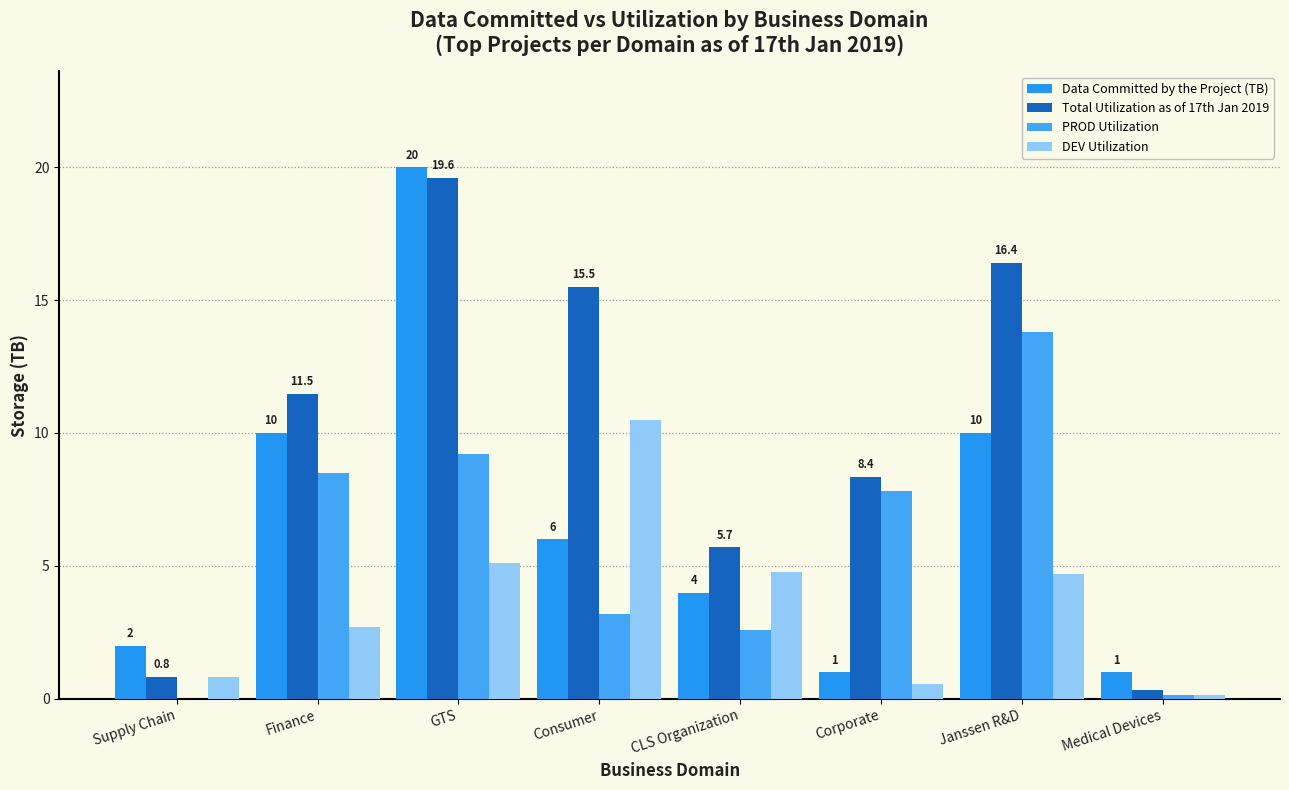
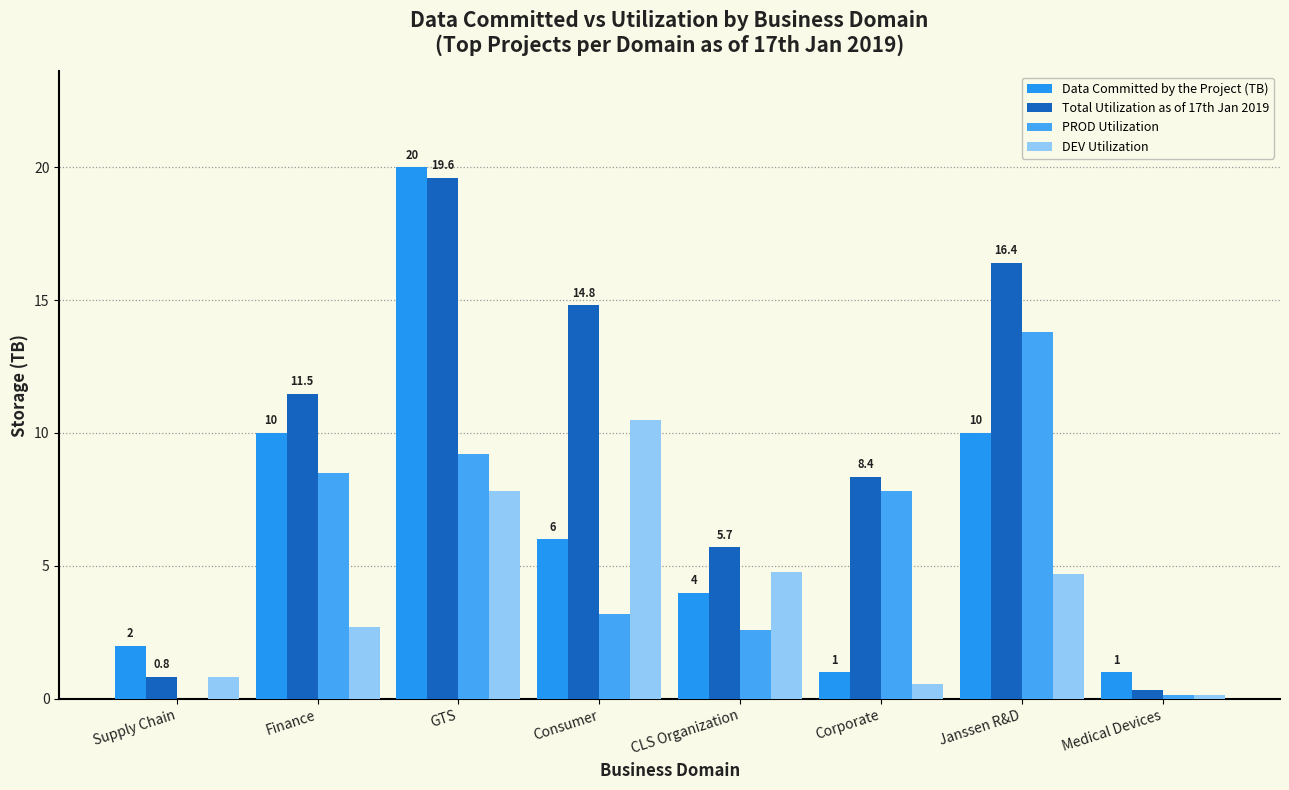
  {
    "Total Utilization as of 17th Jan 2019": {
      "Supply Chain": 0.8,
      "Finance": 11.5,
      "GTS": 19.6,
-     "Consumer": 15.5,
+     "Consumer": 14.8,
      "CLS Organization": 5.7,
      "Corporate": 8.4,
      "Janssen R&D": 16.4
    },
    "DEV Utilization": {
      "Supply Chain": 0.8,
      "Finance": 2.7,
-     "GTS": 5.1,
+     "GTS": 7.8,
      "Consumer": 10.5,
      "CLS Organization": 4.8,
      "Corporate": 0.6,
      "Janssen R&D": 4.7,
      "Medical Devices": 0.1
    }
  }
